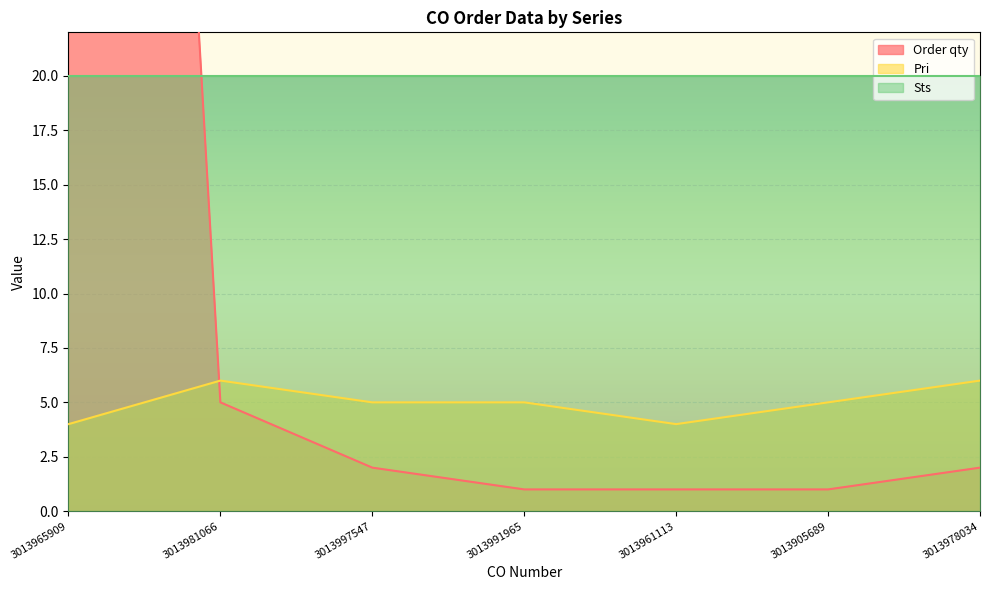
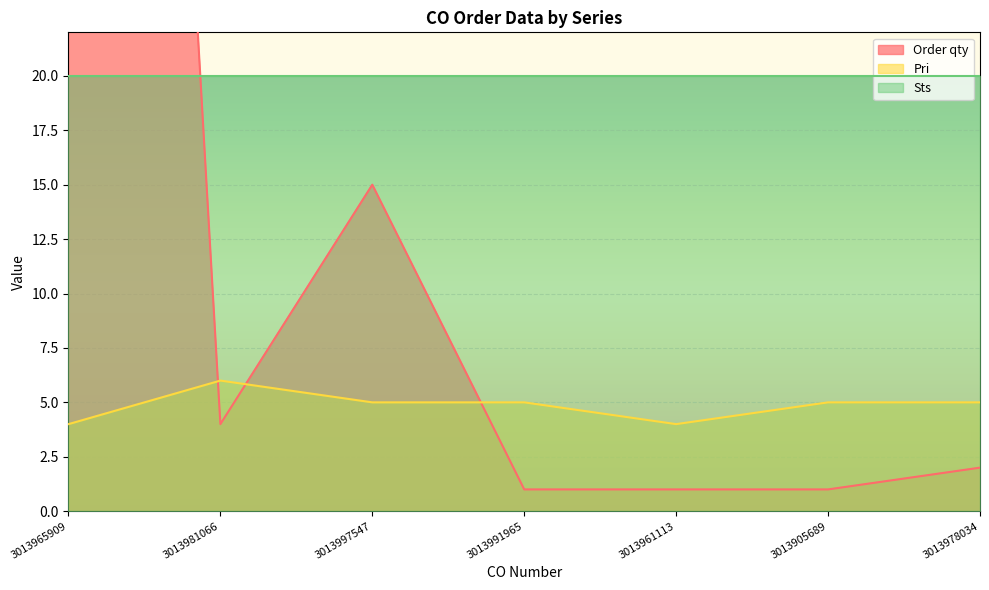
  {
    "Order qty": {
-     "3013981066": 5,
-     "3013997547": 2,
+     "3013981066": 4,
+     "3013997547": 15,
      "3013991965": 1,
      "3013961113": 1,
      "3013905689": 1,
      "3013978034": 2
    },
    "Pri": {
      "3013965909": 4,
      "3013981066": 6,
      "3013997547": 5,
      "3013991965": 5,
      "3013961113": 4,
      "3013905689": 5,
-     "3013978034": 6
+     "3013978034": 5
    },
    "Sts": {
      "3013965909": 20,
      "3013981066": 20,
      "3013997547": 20,
      "3013991965": 20,
      "3013961113": 20,
      "3013905689": 20,
      "3013978034": 20
    }
  }
